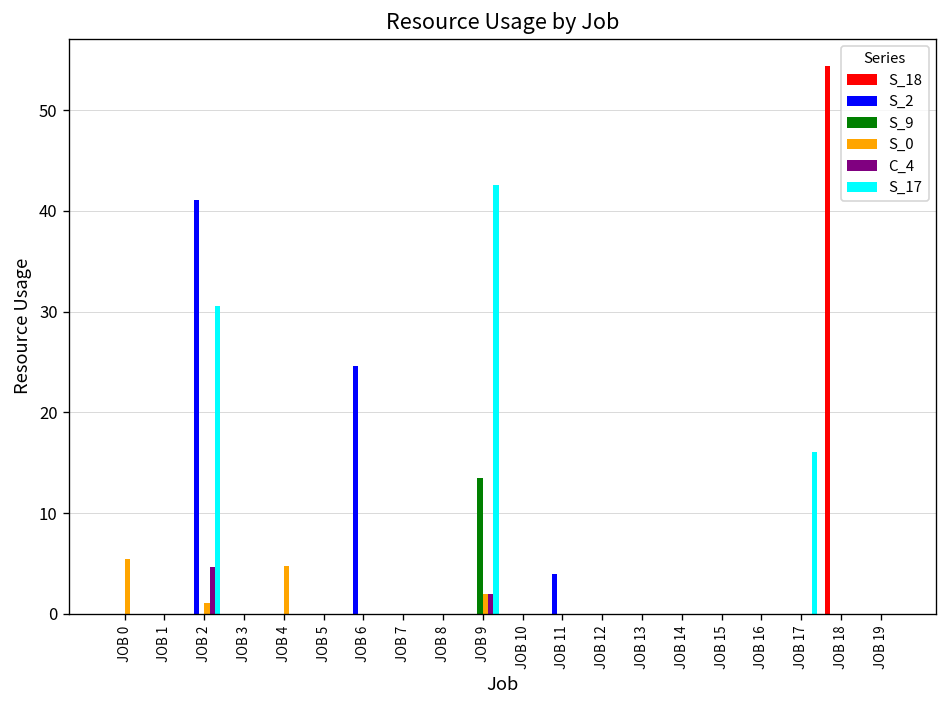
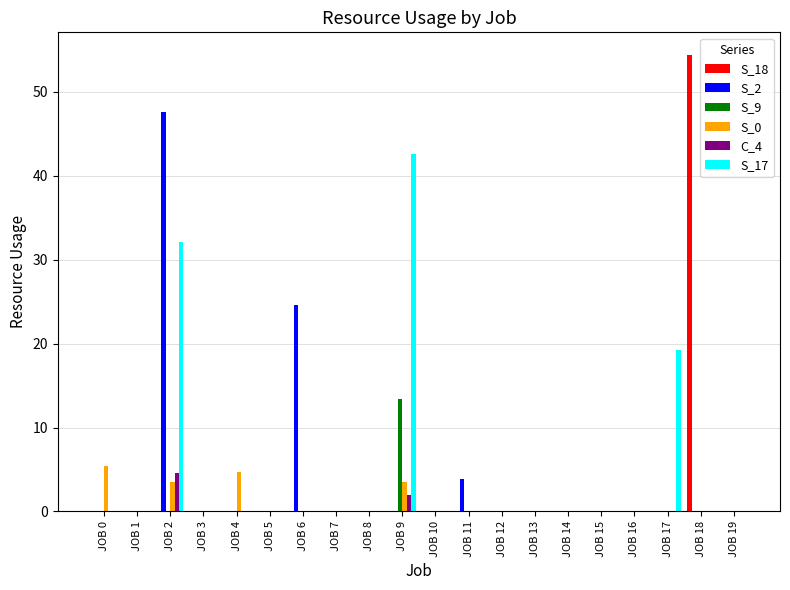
  {
    "S_18": {
      "JOB 0": 0,
      "JOB 1": 0,
      "JOB 2": 0,
      "JOB 3": 0,
      "JOB 4": 0,
      "JOB 5": 0,
      "JOB 6": 0,
      "JOB 7": 0,
      "JOB 8": 0,
      "JOB 9": 0,
      "JOB 10": 0,
      "JOB 11": 0,
      "JOB 12": 0,
      "JOB 13": 0,
      "JOB 14": 0,
      "JOB 15": 0,
      "JOB 16": 0,
      "JOB 17": 0,
      "JOB 18": 54,
      "JOB 19": 0
    },
    "S_2": {
      "JOB 0": 0,
      "JOB 1": 0,
-     "JOB 2": 41,
+     "JOB 2": 48,
      "JOB 3": 0,
      "JOB 4": 0,
      "JOB 5": 0,
      "JOB 6": 25,
      "JOB 7": 0,
      "JOB 8": 0,
      "JOB 9": 0,
      "JOB 10": 0,
      "JOB 11": 4,
      "JOB 12": 0,
      "JOB 13": 0,
      "JOB 14": 0,
      "JOB 15": 0,
      "JOB 16": 0,
      "JOB 17": 0,
      "JOB 18": 0,
      "JOB 19": 0
    },
    "S_9": {
      "JOB 0": 0,
      "JOB 1": 0,
      "JOB 2": 0,
      "JOB 3": 0,
      "JOB 4": 0,
      "JOB 5": 0,
      "JOB 6": 0,
      "JOB 7": 0,
      "JOB 8": 0,
      "JOB 9": 13,
      "JOB 10": 0,
      "JOB 11": 0,
      "JOB 12": 0,
      "JOB 13": 0,
      "JOB 14": 0,
      "JOB 15": 0,
      "JOB 16": 0,
      "JOB 17": 0,
      "JOB 18": 0,
      "JOB 19": 0
    },
    "S_0": {
      "JOB 0": 5,
      "JOB 1": 0,
-     "JOB 2": 1,
+     "JOB 2": 4,
      "JOB 3": 0,
      "JOB 4": 5,
      "JOB 5": 0,
      "JOB 6": 0,
      "JOB 7": 0,
      "JOB 8": 0,
-     "JOB 9": 2,
+     "JOB 9": 3,
      "JOB 10": 0,
      "JOB 11": 0,
      "JOB 12": 0,
      "JOB 13": 0,
      "JOB 14": 0,
      "JOB 15": 0,
      "JOB 16": 0,
      "JOB 17": 0,
      "JOB 18": 0,
      "JOB 19": 0
    },
    "C_4": {
      "JOB 0": 0,
      "JOB 1": 0,
      "JOB 2": 5,
      "JOB 3": 0,
      "JOB 4": 0,
      "JOB 5": 0,
      "JOB 6": 0,
      "JOB 7": 0,
      "JOB 8": 0,
      "JOB 9": 2,
      "JOB 10": 0,
      "JOB 11": 0,
      "JOB 12": 0,
      "JOB 13": 0,
      "JOB 14": 0,
      "JOB 15": 0,
      "JOB 16": 0,
      "JOB 17": 0,
      "JOB 18": 0,
      "JOB 19": 0
    },
    "S_17": {
      "JOB 0": 0,
      "JOB 1": 0,
-     "JOB 2": 31,
+     "JOB 2": 32,
      "JOB 3": 0,
      "JOB 4": 0,
      "JOB 5": 0,
      "JOB 6": 0,
      "JOB 7": 0,
      "JOB 8": 0,
      "JOB 9": 43,
      "JOB 10": 0,
      "JOB 11": 0,
      "JOB 12": 0,
      "JOB 13": 0,
      "JOB 14": 0,
      "JOB 15": 0,
      "JOB 16": 0,
-     "JOB 17": 16,
+     "JOB 17": 19,
      "JOB 18": 0,
      "JOB 19": 0
    }
  }
